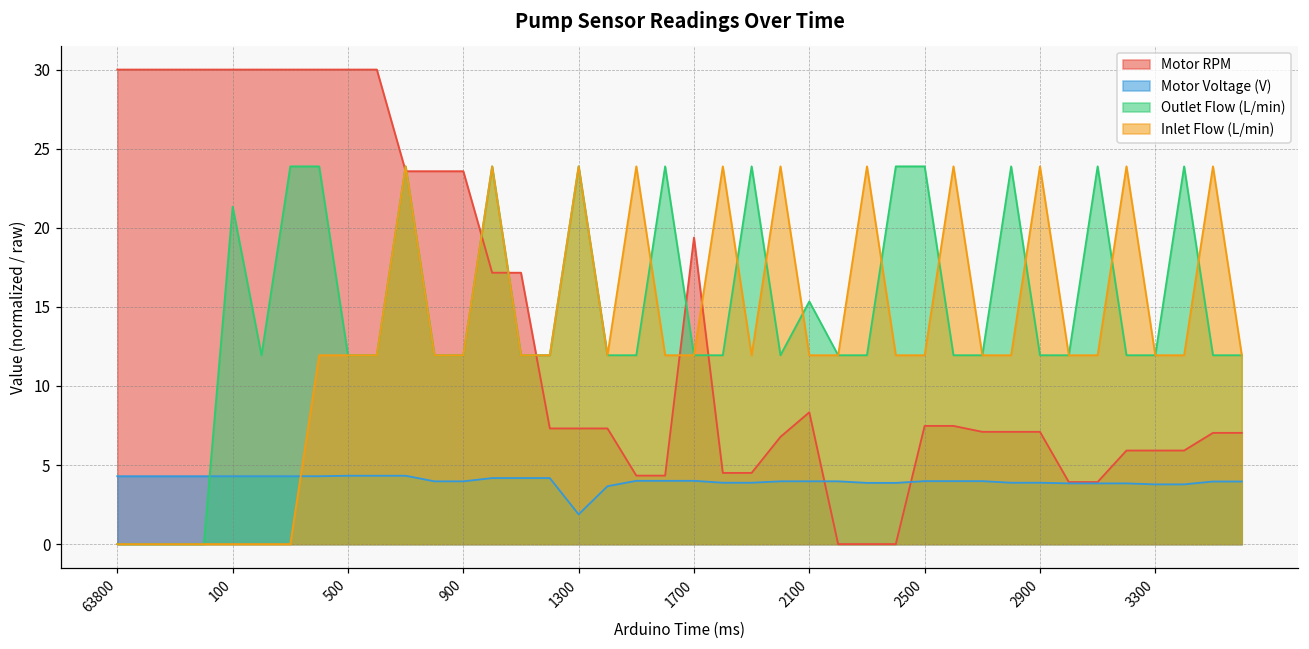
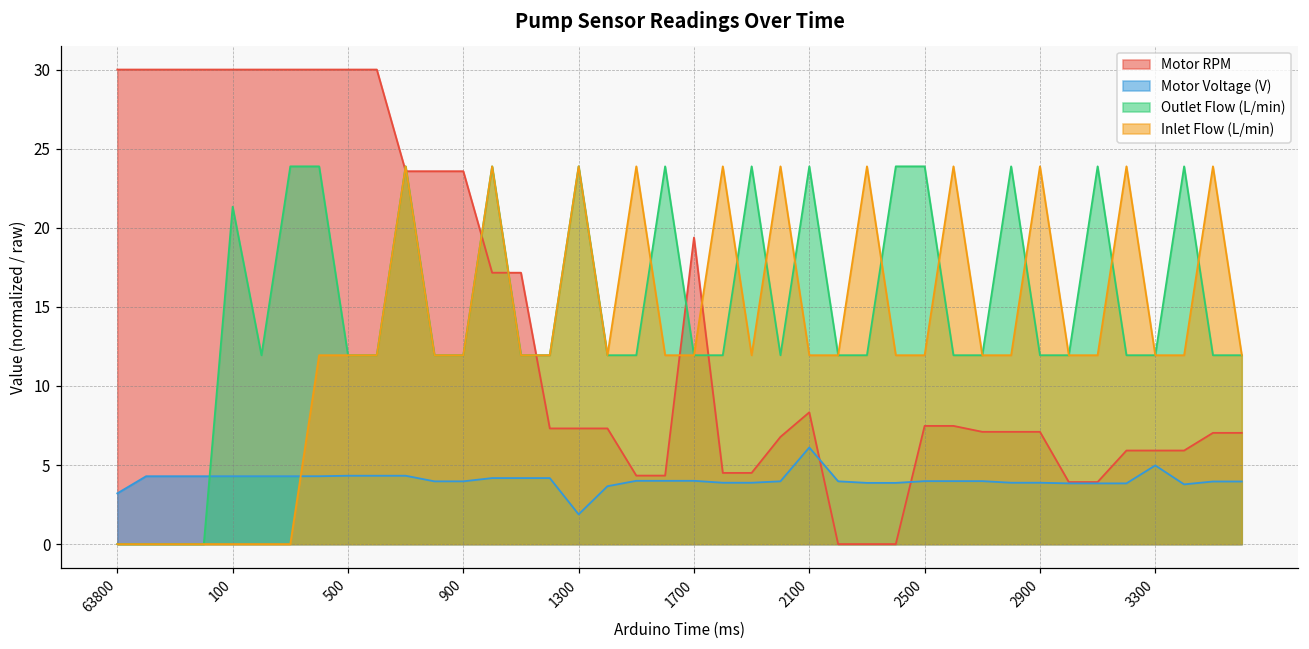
  {
    "Motor RPM": {
      "63800": 30.0,
      "100": 30.0,
      "500": 30.0,
      "900": 23.6,
      "1300": 7.3,
      "1700": 19.4,
      "2100": 8.3,
      "2500": 7.5,
      "2900": 7.1,
      "3300": 5.9
    },
    "Motor Voltage (V)": {
-     "63800": 4.3,
+     "63800": 3.2,
      "100": 4.3,
      "500": 4.3,
      "900": 4.0,
      "1300": 1.9,
      "1700": 4.0,
-     "2100": 4.0,
+     "2100": 6.1,
      "2500": 4.0,
      "2900": 3.9,
-     "3300": 3.8
+     "3300": 5.0
    },
    "Outlet Flow (L/min)": {
      "100": 21.3,
-     "2100": 15.3,
+     "2100": 23.9,
      "2500": 23.9,
      "2900": 11.9
    },
    "Inlet Flow (L/min)": {
      "100": 0.0,
      "2100": 11.9,
      "2500": 11.9,
      "2900": 23.9
    }
  }
